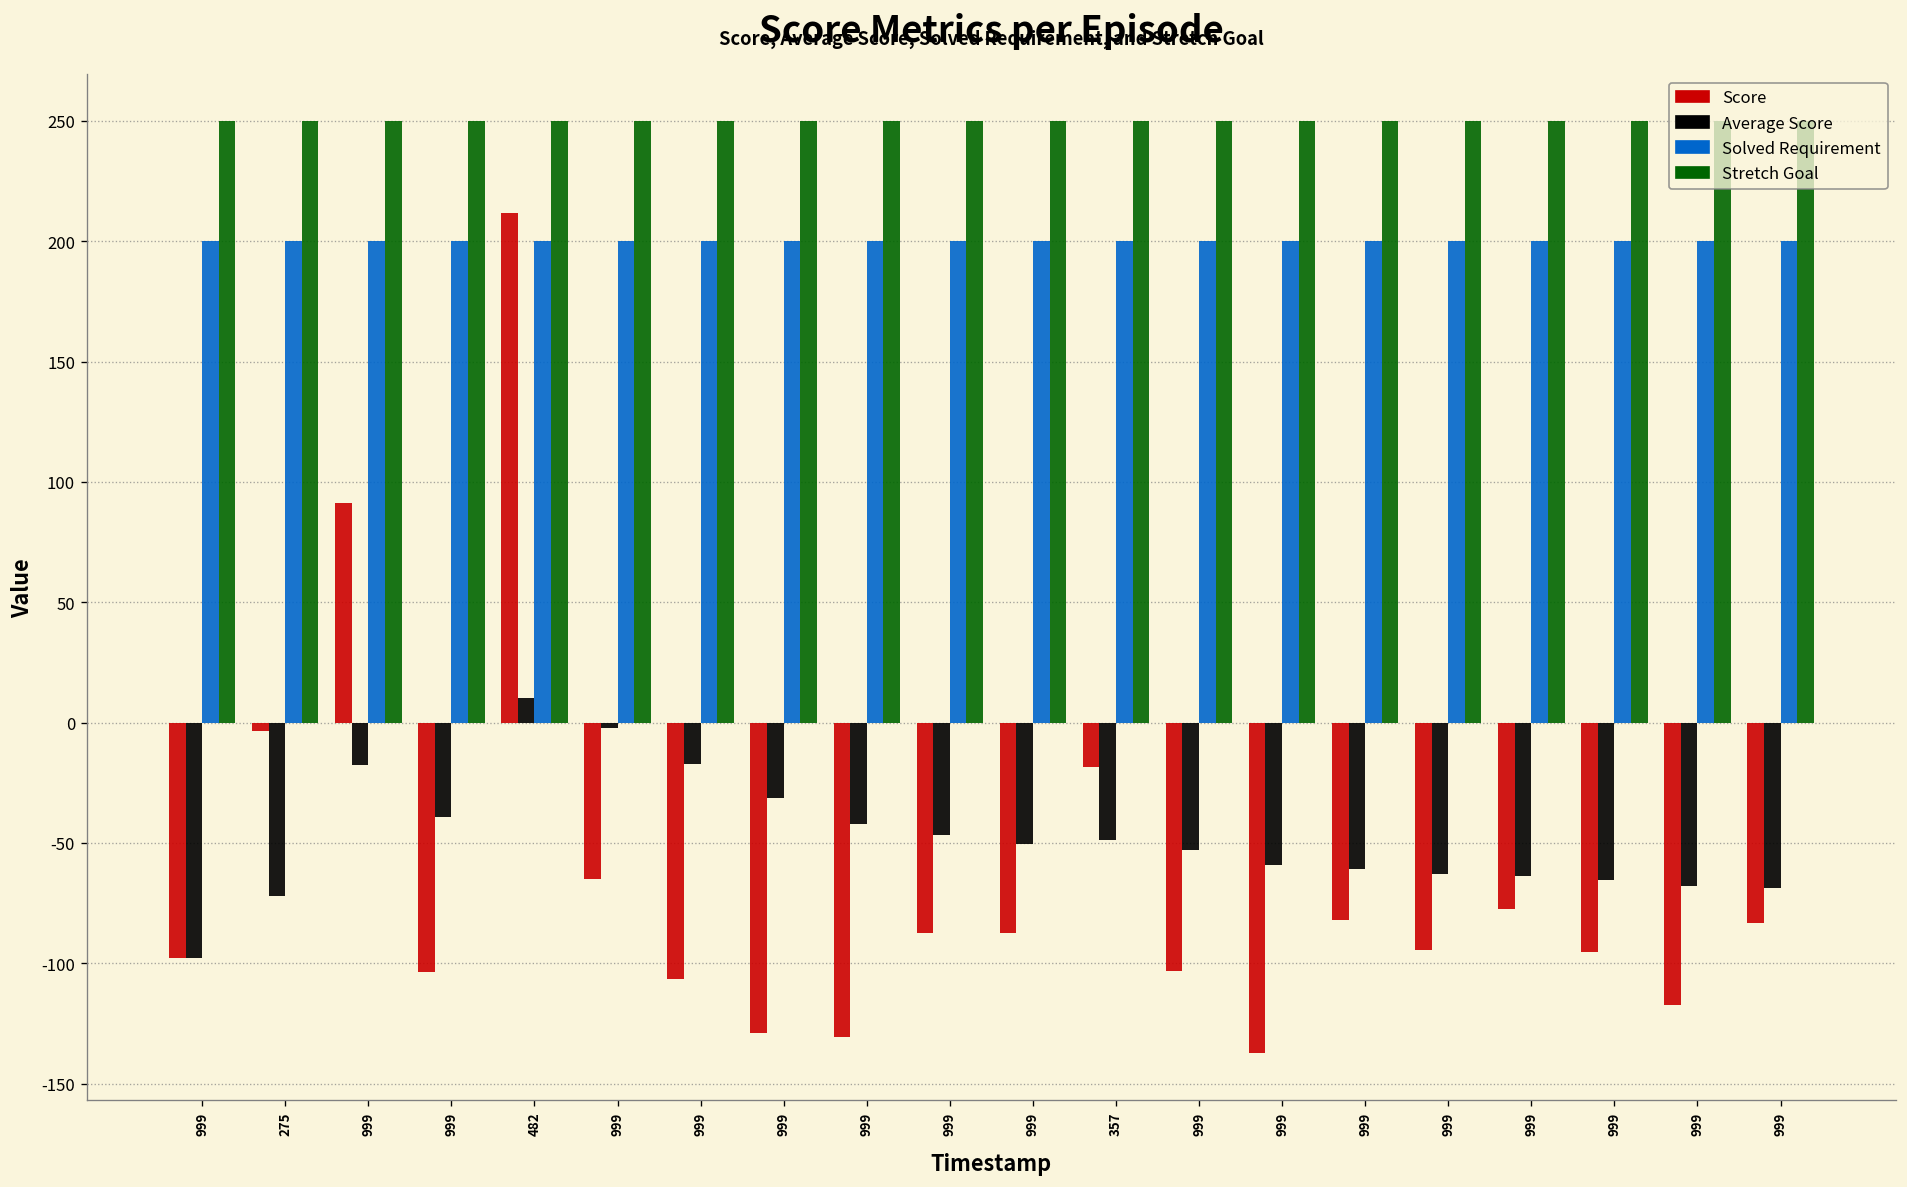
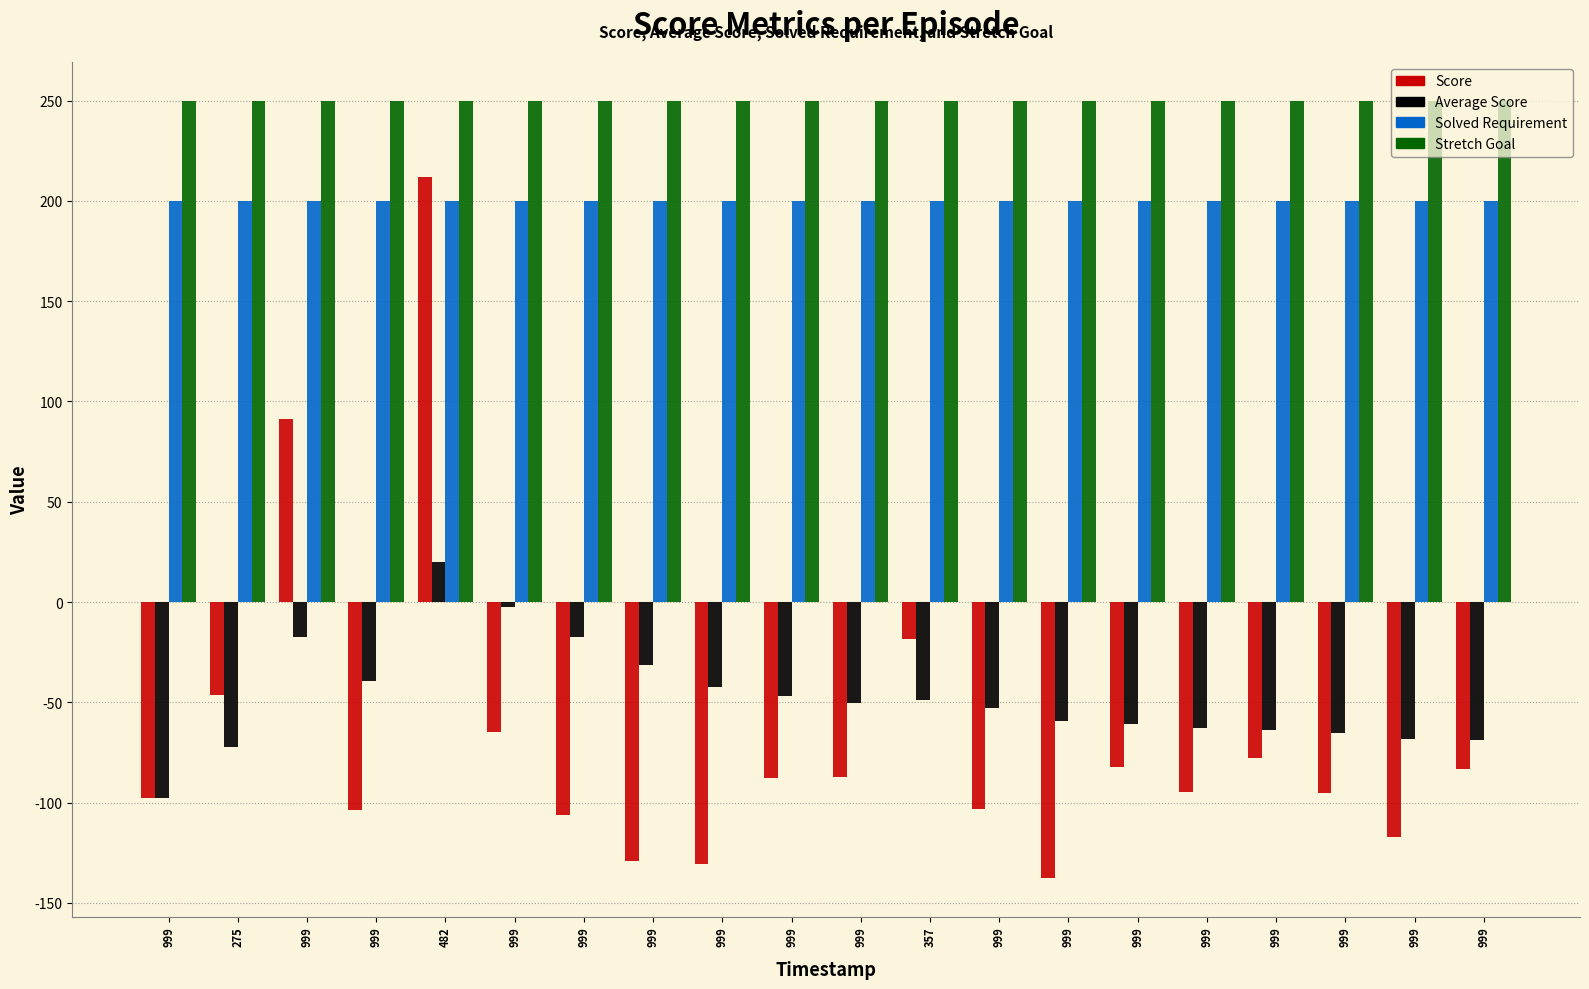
  {
    "Score": {
-     "275": -4,
+     "275": -46,
      "482": 212,
      "357": -18
    },
    "Average Score": {
      "275": -72,
-     "482": 10,
+     "482": 20,
      "357": -49
    },
    "Solved Requirement": {
      "275": 200,
      "482": 200,
      "357": 200
    },
    "Stretch Goal": {
      "275": 250,
      "482": 250,
      "357": 250
    }
  }
